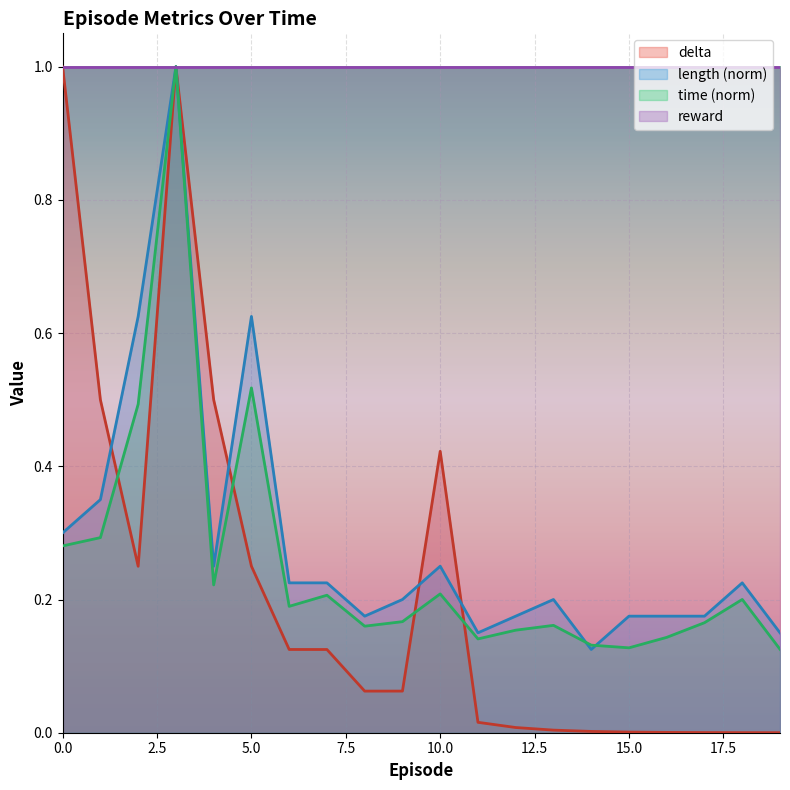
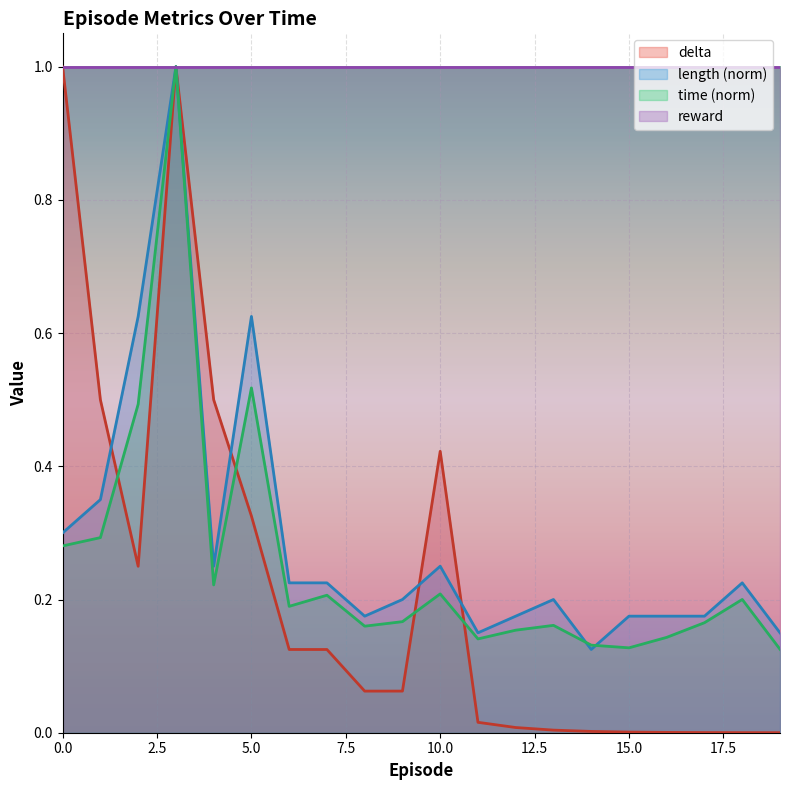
  {
    "delta": {
-     "5.0": 0.25,
+     "5.0": 0.33,
      "10.0": 0.42,
      "15.0": 0.00
    },
    "length (norm)": {
      "0.0": 0.30,
      "5.0": 0.63,
      "10.0": 0.25,
      "15.0": 0.18
    },
    "time (norm)": {
      "0.0": 0.28,
      "5.0": 0.52,
      "10.0": 0.21,
      "15.0": 0.13
    },
    "reward": {
      "5.0": 1.00,
      "10.0": 1.00,
      "15.0": 1.00
    }
  }
